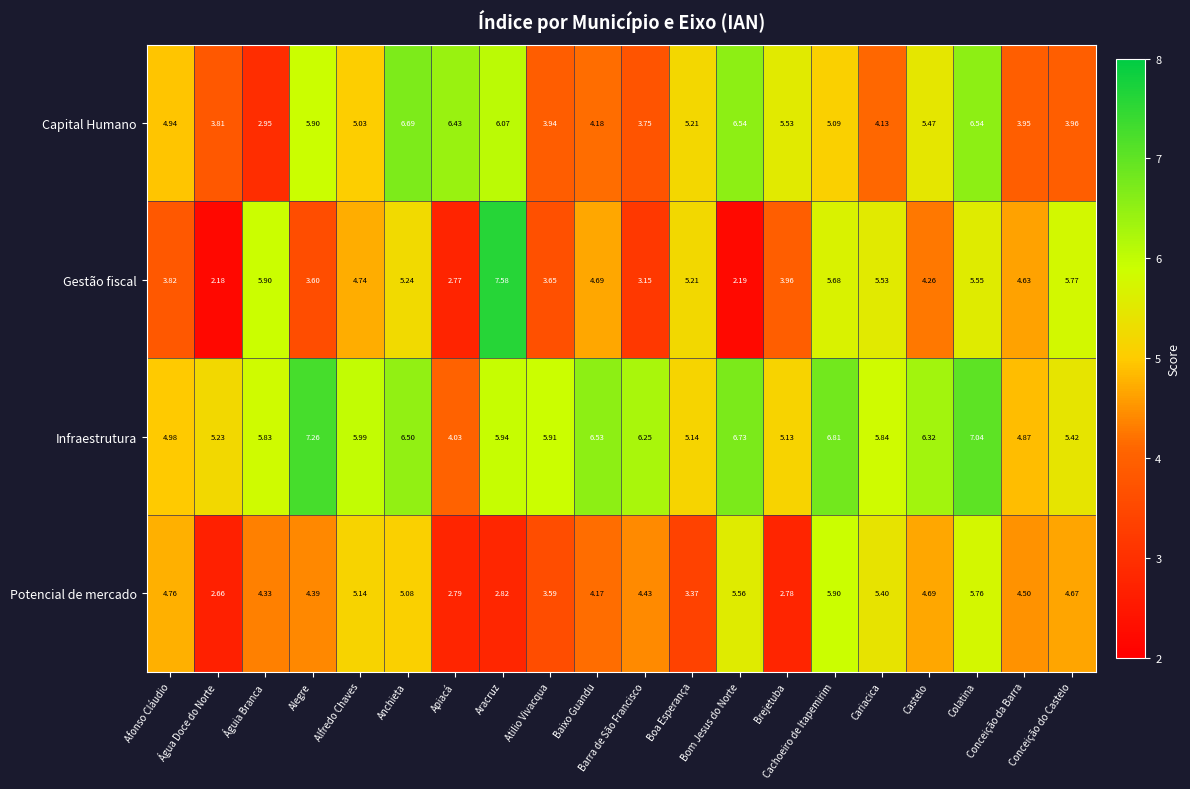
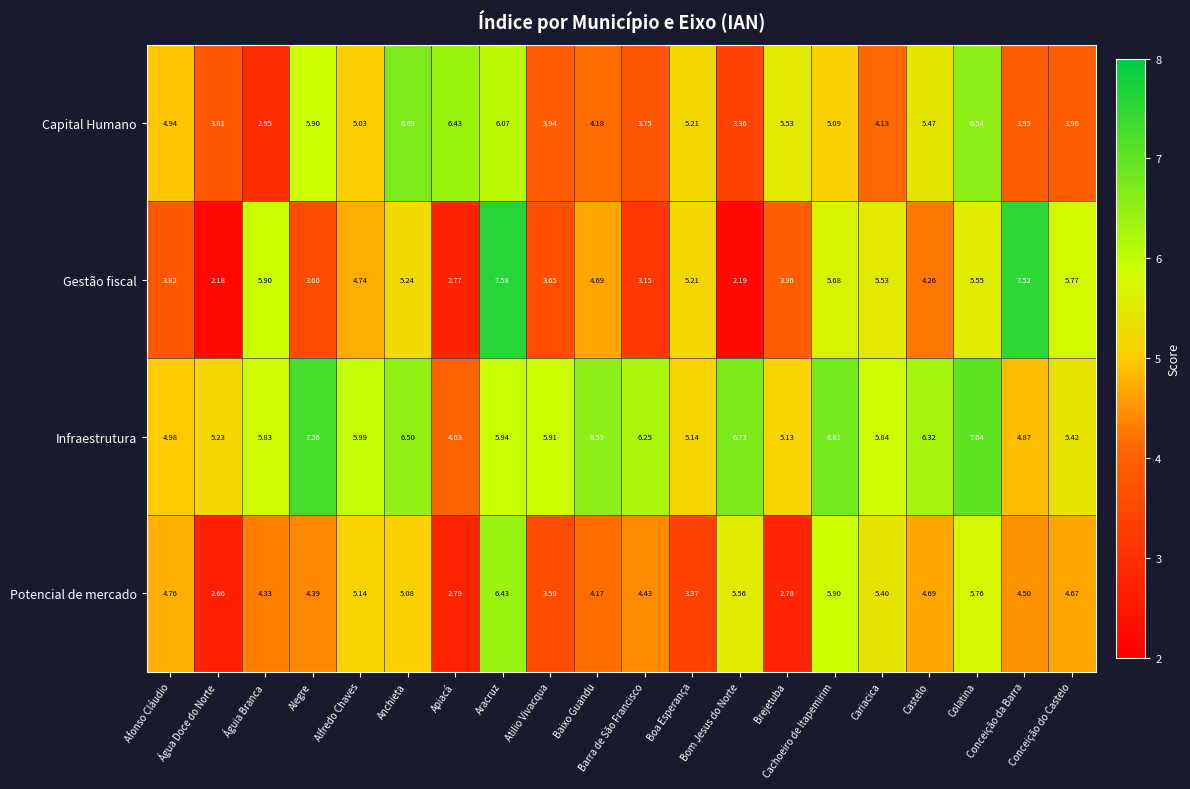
  {
    "Capital Humano": {
      "Afonso Cláudio": 4.94,
      "Água Doce do Norte": 3.81,
      "Águia Branca": 2.95,
      "Alegre": 5.90,
      "Alfredo Chaves": 5.03,
      "Anchieta": 6.69,
      "Apiacá": 6.43,
      "Aracruz": 6.07,
      "Atilio Vivacqua": 3.94,
      "Baixo Guandu": 4.18,
      "Barra de São Francisco": 3.75,
      "Boa Esperança": 5.21,
-     "Bom Jesus do Norte": 6.54,
+     "Bom Jesus do Norte": 3.36,
      "Brejetuba": 5.53,
      "Cachoeiro de Itapemirim": 5.09,
      "Cariacica": 4.13,
      "Castelo": 5.47,
      "Colatina": 6.54,
      "Conceição da Barra": 3.95,
      "Conceição do Castelo": 3.96
    },
    "Gestão fiscal": {
      "Afonso Cláudio": 3.82,
      "Água Doce do Norte": 2.18,
      "Águia Branca": 5.90,
      "Alegre": 3.60,
      "Alfredo Chaves": 4.74,
      "Anchieta": 5.24,
      "Apiacá": 2.77,
      "Aracruz": 7.58,
      "Atilio Vivacqua": 3.65,
      "Baixo Guandu": 4.69,
      "Barra de São Francisco": 3.15,
      "Boa Esperança": 5.21,
      "Bom Jesus do Norte": 2.19,
      "Brejetuba": 3.96,
      "Cachoeiro de Itapemirim": 5.68,
      "Cariacica": 5.53,
      "Castelo": 4.26,
      "Colatina": 5.55,
-     "Conceição da Barra": 4.63,
+     "Conceição da Barra": 7.52,
      "Conceição do Castelo": 5.77
    },
    "Infraestrutura": {
      "Afonso Cláudio": 4.98,
      "Água Doce do Norte": 5.23,
      "Águia Branca": 5.83,
      "Alegre": 7.26,
      "Alfredo Chaves": 5.99,
      "Anchieta": 6.50,
      "Apiacá": 4.03,
      "Aracruz": 5.94,
      "Atilio Vivacqua": 5.91,
      "Baixo Guandu": 6.53,
      "Barra de São Francisco": 6.25,
      "Boa Esperança": 5.14,
      "Bom Jesus do Norte": 6.73,
      "Brejetuba": 5.13,
      "Cachoeiro de Itapemirim": 6.81,
      "Cariacica": 5.84,
      "Castelo": 6.32,
      "Colatina": 7.04,
      "Conceição da Barra": 4.87,
      "Conceição do Castelo": 5.42
    },
    "Potencial de mercado": {
      "Afonso Cláudio": 4.76,
      "Água Doce do Norte": 2.66,
      "Águia Branca": 4.33,
      "Alegre": 4.39,
      "Alfredo Chaves": 5.14,
      "Anchieta": 5.08,
      "Apiacá": 2.79,
-     "Aracruz": 2.82,
+     "Aracruz": 6.43,
      "Atilio Vivacqua": 3.59,
      "Baixo Guandu": 4.17,
      "Barra de São Francisco": 4.43,
      "Boa Esperança": 3.37,
      "Bom Jesus do Norte": 5.56,
      "Brejetuba": 2.78,
      "Cachoeiro de Itapemirim": 5.90,
      "Cariacica": 5.40,
      "Castelo": 4.69,
      "Colatina": 5.76,
      "Conceição da Barra": 4.50,
      "Conceição do Castelo": 4.67
    }
  }
